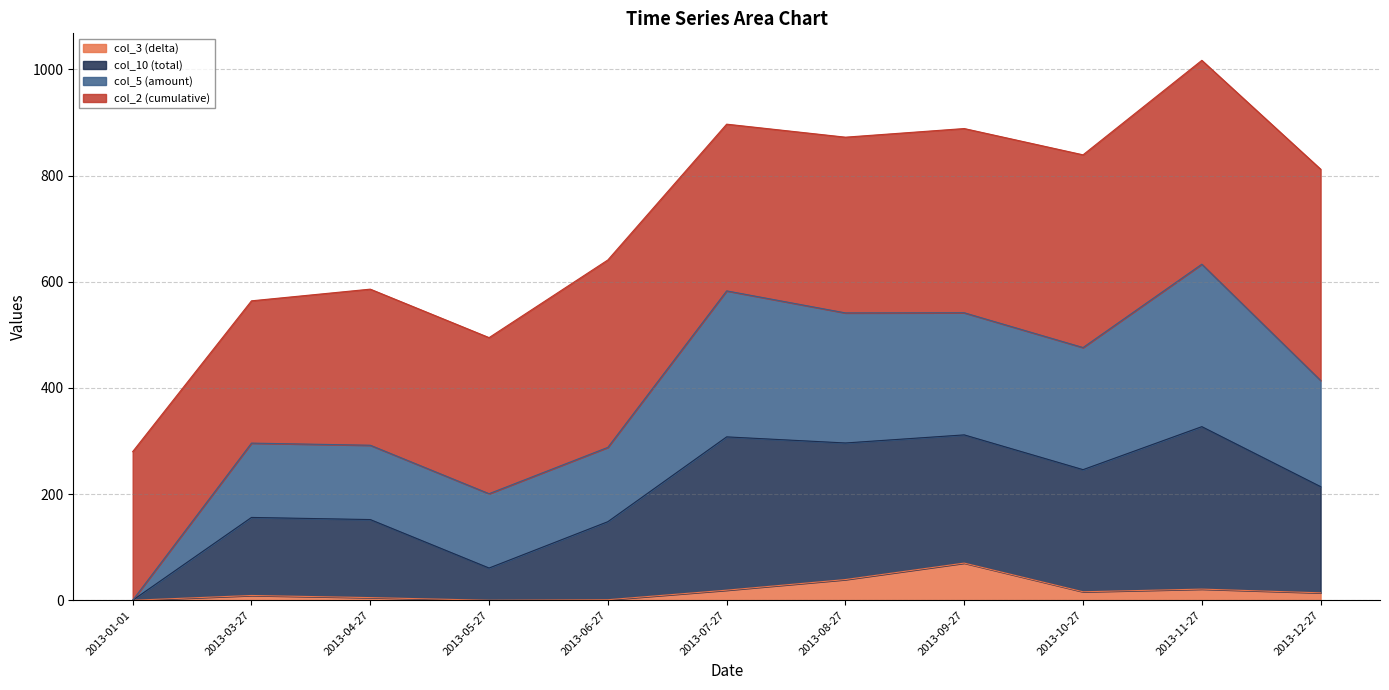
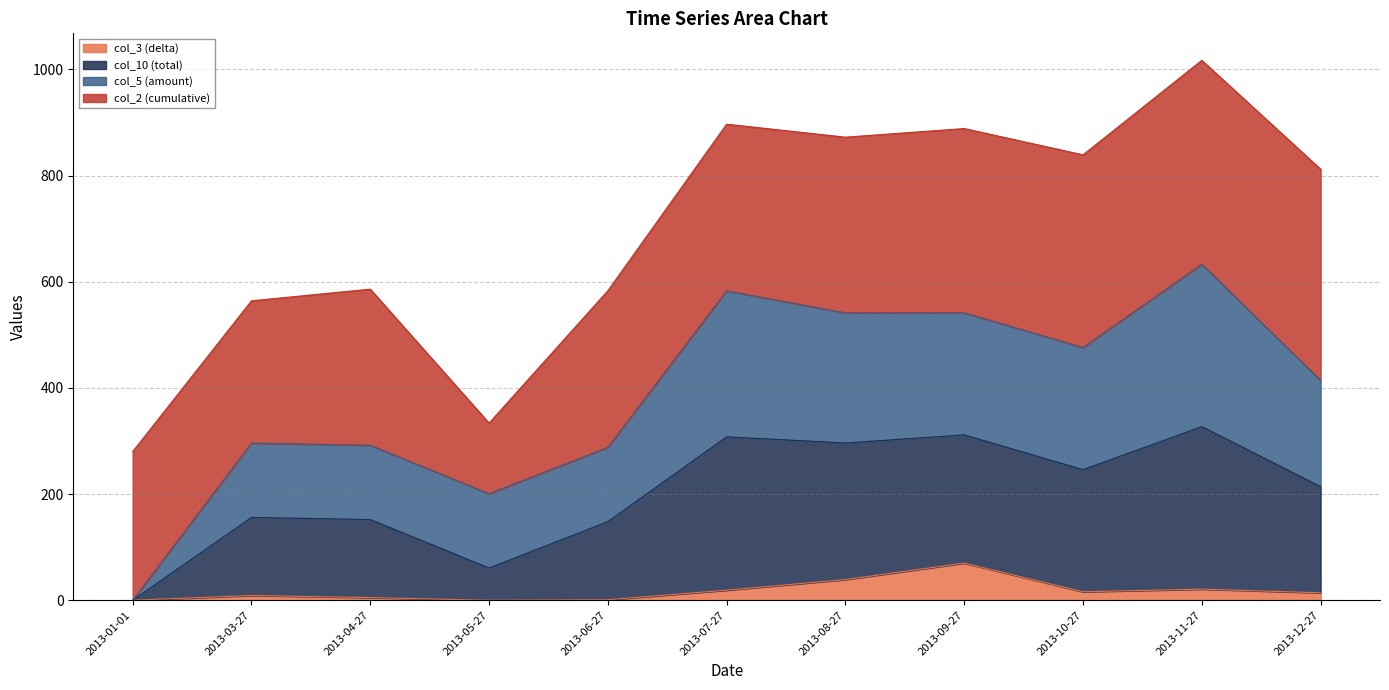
  {
    "col_3 (delta)": {
      "2013-03-27": 10,
      "2013-04-27": 10,
      "2013-05-27": 0,
      "2013-06-27": 0,
      "2013-07-27": 20,
      "2013-08-27": 40,
      "2013-09-27": 70,
      "2013-10-27": 20,
      "2013-11-27": 20,
      "2013-12-27": 10
    },
    "col_10 (total)": {
      "2013-03-27": 150,
      "2013-04-27": 150,
      "2013-05-27": 60,
      "2013-06-27": 150,
      "2013-07-27": 290,
      "2013-08-27": 260,
      "2013-09-27": 240,
      "2013-10-27": 230,
      "2013-11-27": 310,
      "2013-12-27": 200
    },
    "col_5 (amount)": {
      "2013-03-27": 140,
      "2013-04-27": 140,
      "2013-05-27": 140,
      "2013-06-27": 140,
      "2013-07-27": 280,
      "2013-08-27": 250,
      "2013-09-27": 230,
      "2013-10-27": 230,
      "2013-11-27": 310,
      "2013-12-27": 200
    },
    "col_2 (cumulative)": {
      "2013-01-01": 280,
      "2013-03-27": 270,
      "2013-04-27": 290,
-     "2013-05-27": 290,
-     "2013-06-27": 350,
+     "2013-05-27": 130,
+     "2013-06-27": 300,
      "2013-07-27": 310,
      "2013-08-27": 330,
      "2013-09-27": 350,
      "2013-10-27": 360,
      "2013-11-27": 380,
      "2013-12-27": 400
    }
  }
